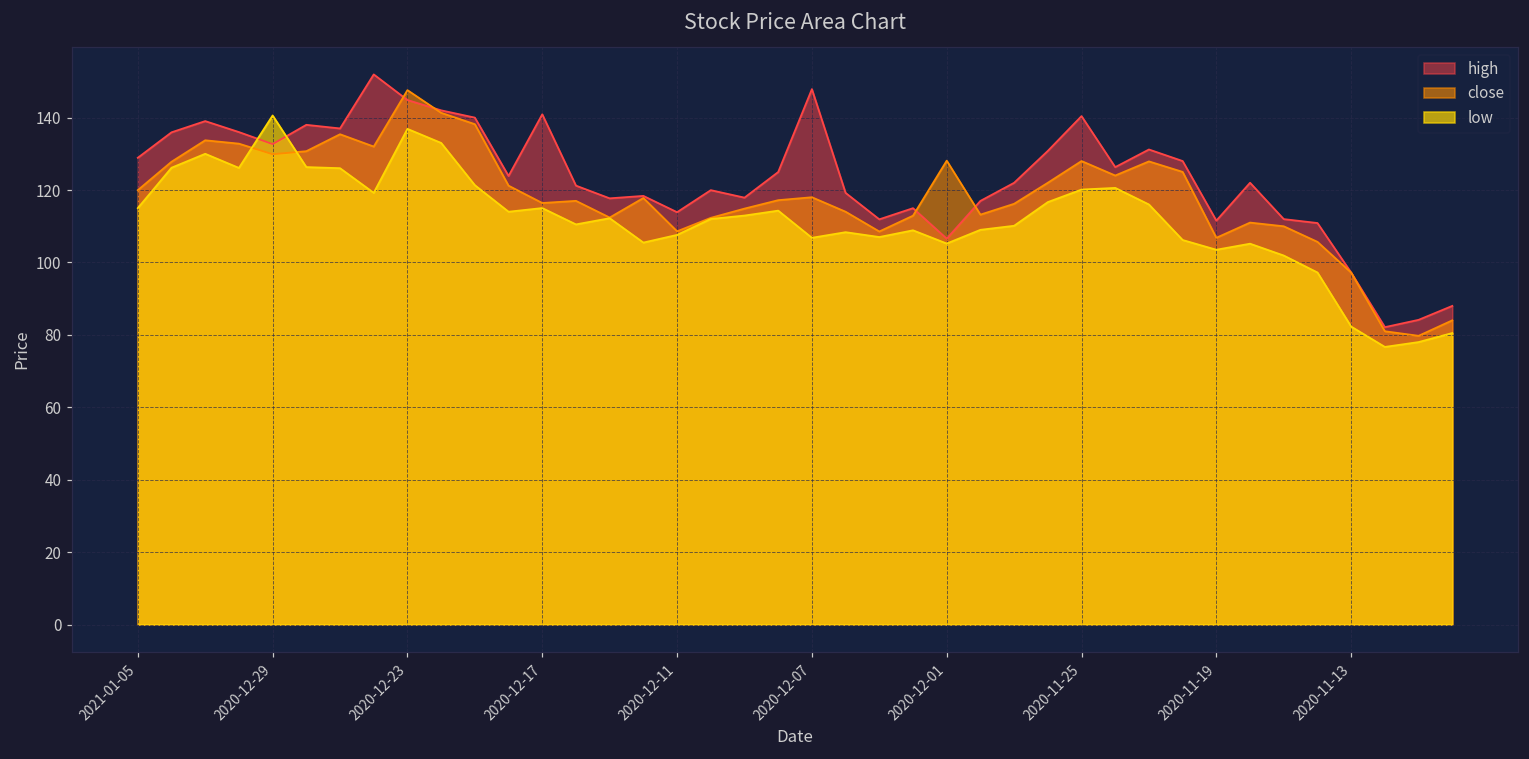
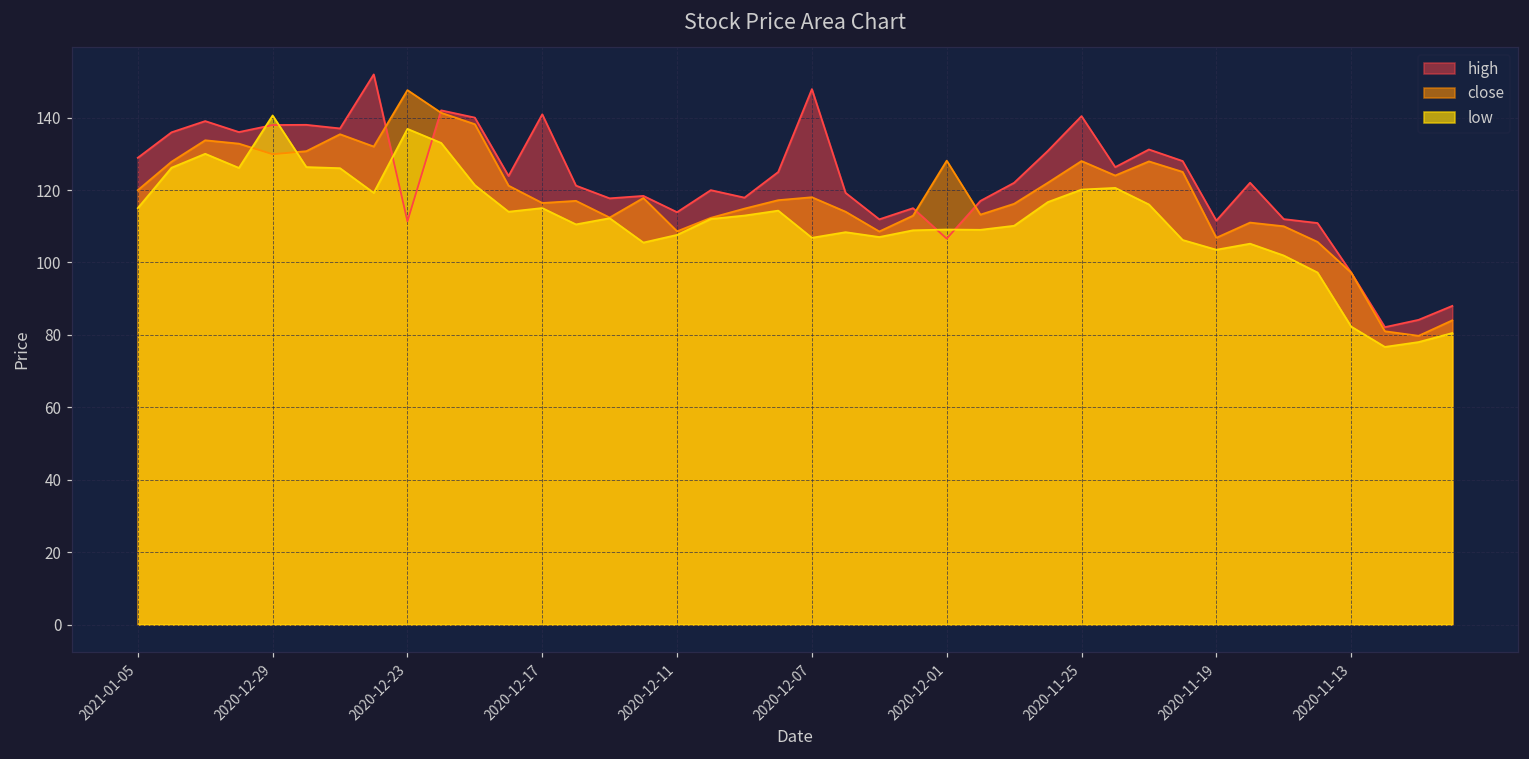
  {
    "high": {
      "2021-01-05": 129,
-     "2020-12-29": 133,
-     "2020-12-23": 145,
+     "2020-12-29": 138,
+     "2020-12-23": 111,
      "2020-12-17": 141,
      "2020-12-11": 114,
      "2020-12-07": 148,
      "2020-12-01": 107,
      "2020-11-25": 140,
      "2020-11-19": 112
    },
    "close": {
      "2021-01-05": 120,
      "2020-12-29": 130,
      "2020-12-23": 148,
      "2020-12-17": 116,
      "2020-12-11": 109,
      "2020-12-07": 118,
      "2020-12-01": 128,
      "2020-11-25": 128,
      "2020-11-19": 107
    },
    "low": {
      "2021-01-05": 115,
      "2020-12-29": 141,
      "2020-12-23": 137,
      "2020-12-17": 115,
      "2020-12-11": 108,
      "2020-12-07": 107,
-     "2020-12-01": 105,
+     "2020-12-01": 109,
      "2020-11-25": 120,
      "2020-11-19": 104,
      "2020-11-13": 82
    }
  }
